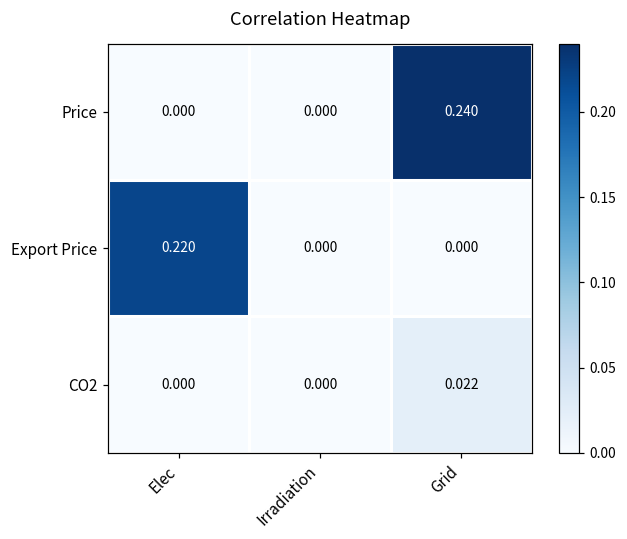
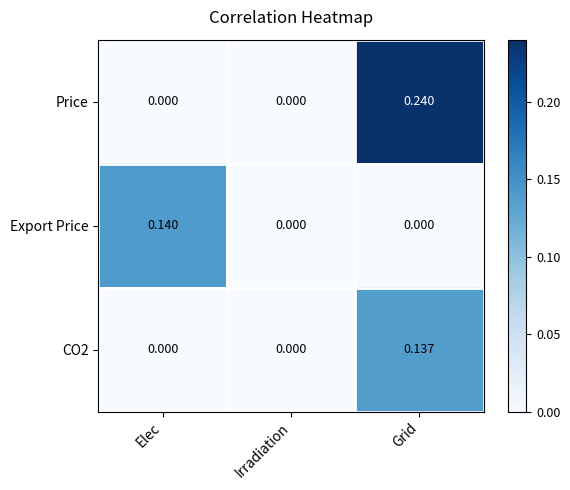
  {
    "Price": {
      "Elec": 0.000,
      "Irradiation": 0.000,
      "Grid": 0.240
    },
    "Export Price": {
-     "Elec": 0.220,
+     "Elec": 0.140,
      "Irradiation": 0.000,
      "Grid": 0.000
    },
    "CO2": {
      "Elec": 0.000,
      "Irradiation": 0.000,
-     "Grid": 0.022
+     "Grid": 0.137
    }
  }
